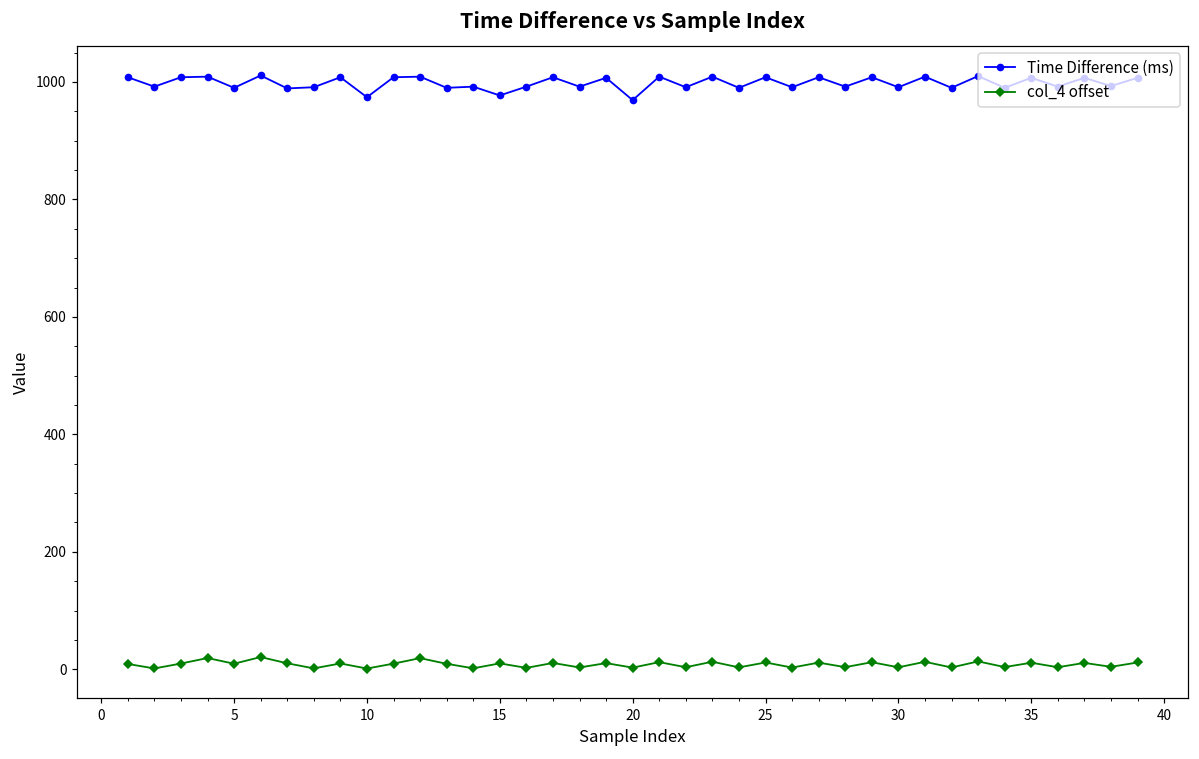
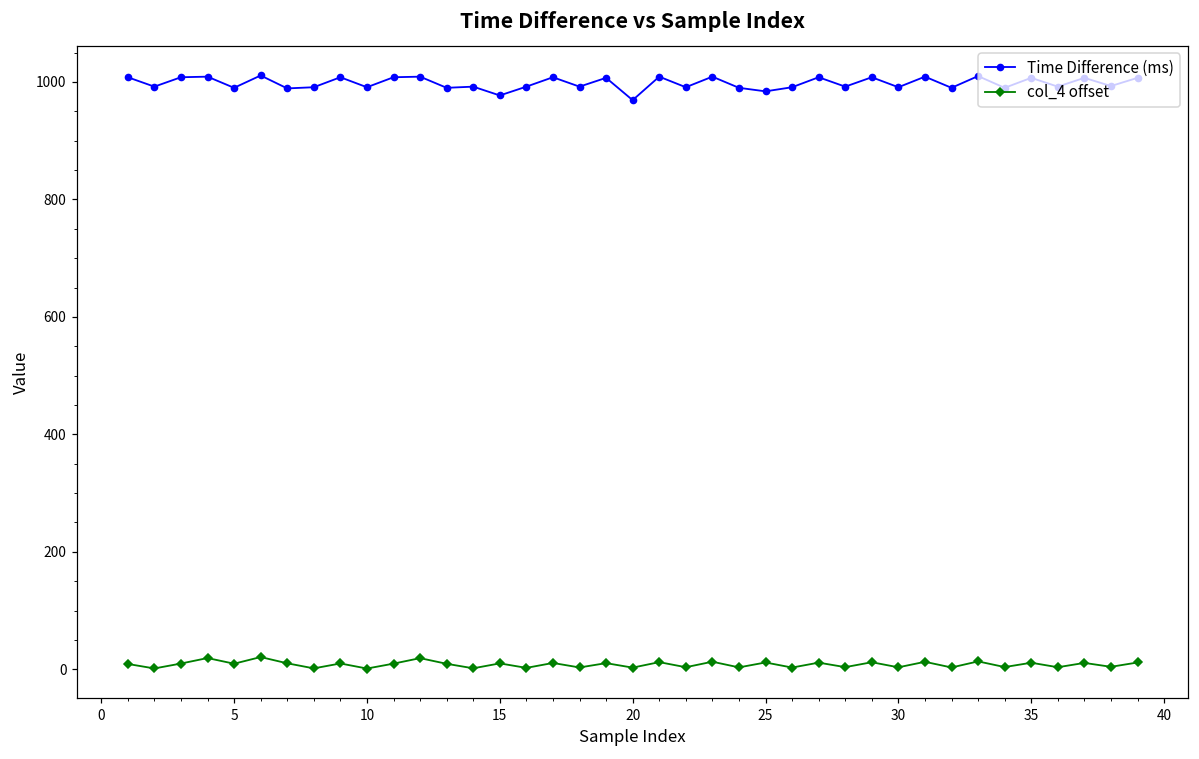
  {
    "Time Difference (ms)": {
      "5": 990,
-     "10": 970,
+     "10": 990,
      "15": 980,
      "20": 970,
-     "25": 1010,
+     "25": 980,
      "30": 990
    },
    "col_4 offset": {
      "5": 10,
      "10": 0,
      "15": 10,
      "20": 0,
      "25": 10,
      "30": 0,
      "35": 10
    }
  }
